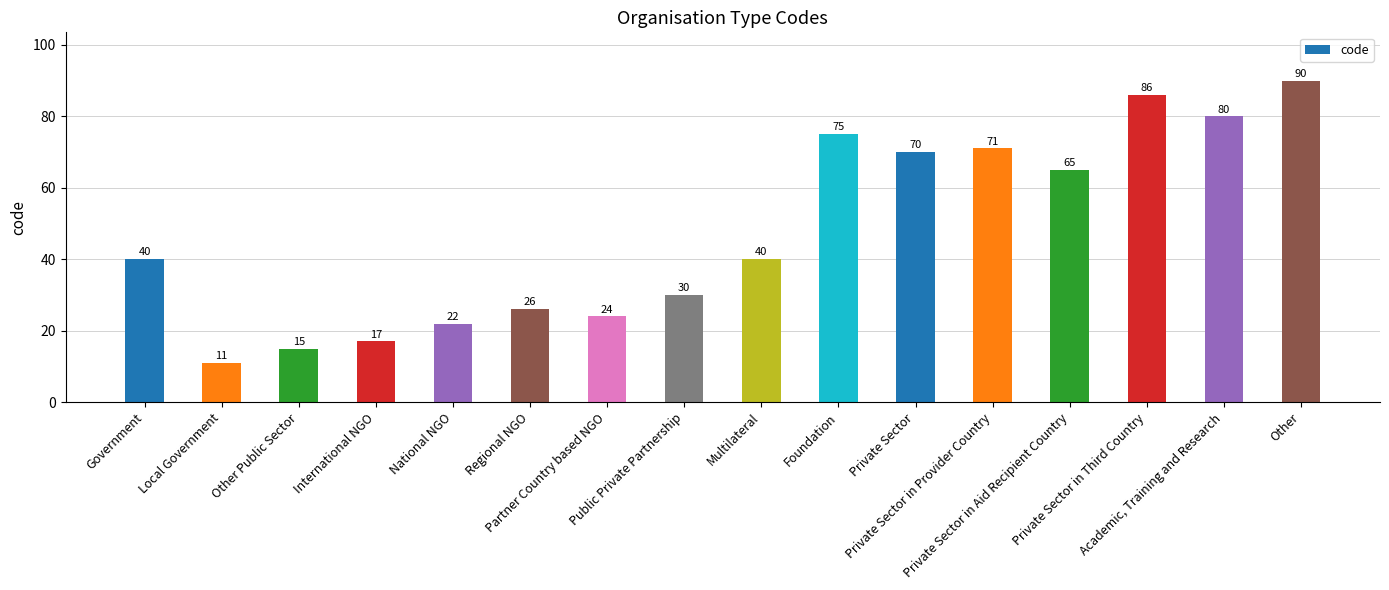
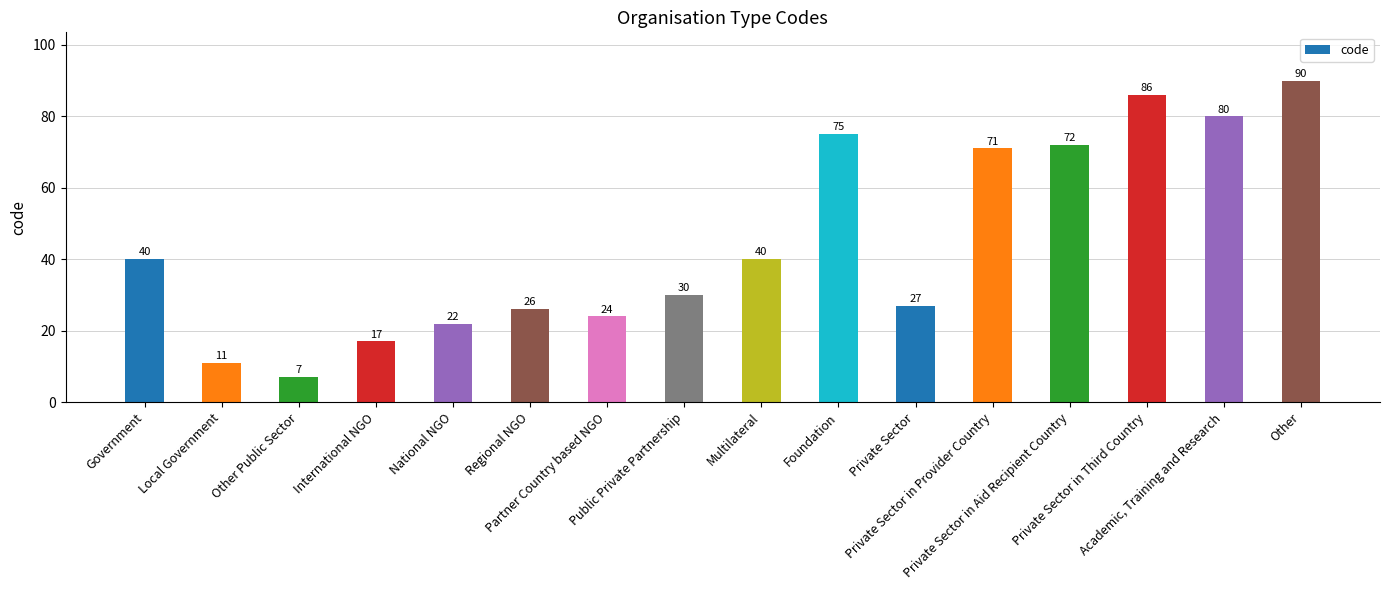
  {
    "Government": 40,
    "Local Government": 11,
-   "Other Public Sector": 15,
+   "Other Public Sector": 7,
    "International NGO": 17,
    "National NGO": 22,
    "Regional NGO": 26,
    "Partner Country based NGO": 24,
    "Public Private Partnership": 30,
    "Multilateral": 40,
    "Foundation": 75,
-   "Private Sector": 70,
+   "Private Sector": 27,
    "Private Sector in Provider Country": 71,
-   "Private Sector in Aid Recipient Country": 65,
+   "Private Sector in Aid Recipient Country": 72,
    "Private Sector in Third Country": 86,
    "Academic, Training and Research": 80,
    "Other": 90
  }
